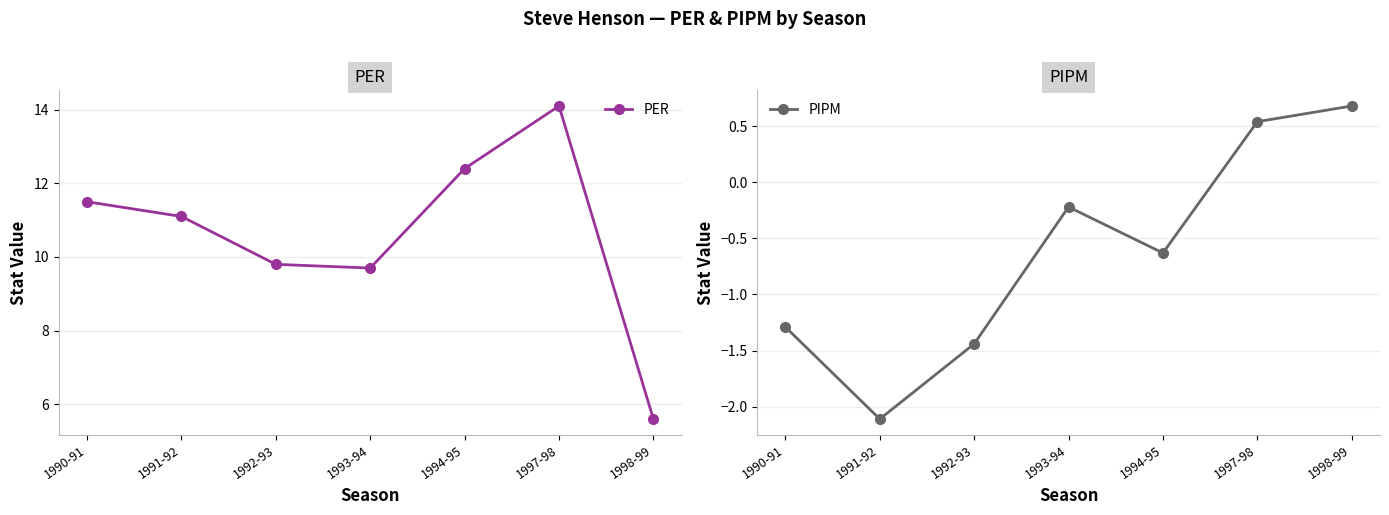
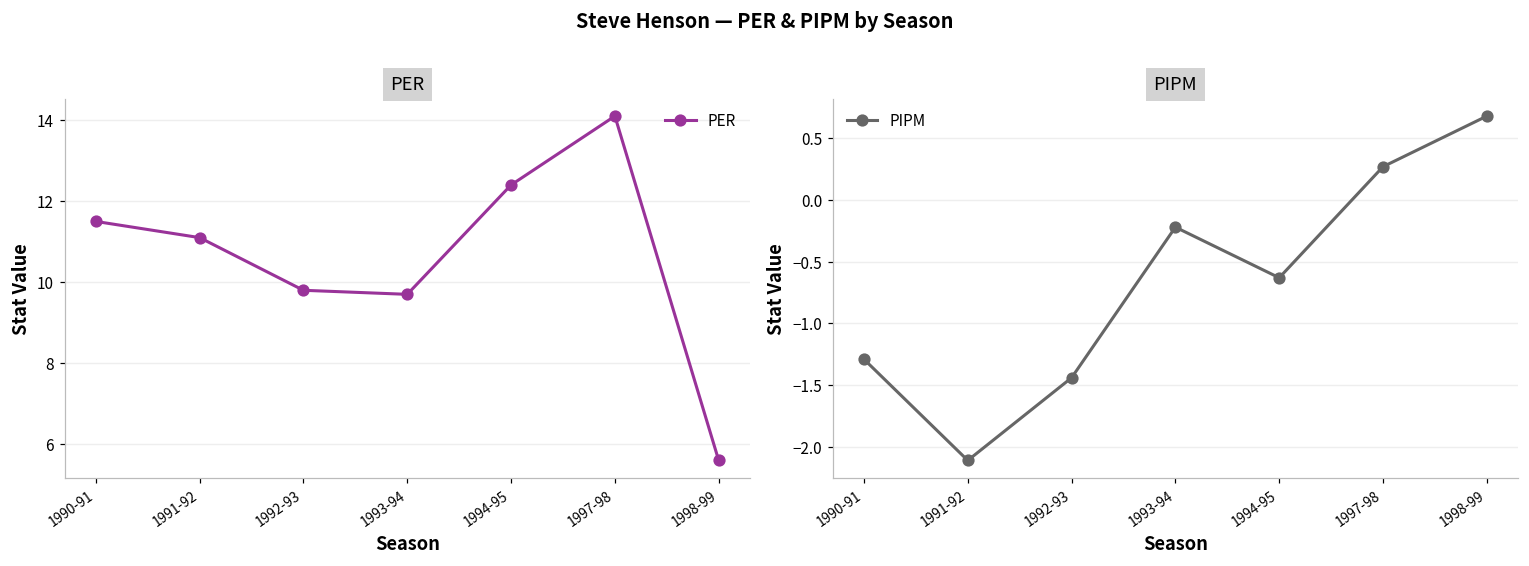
  {
    "PER": {
      "1990-91": 11.5,
      "1991-92": 11.1,
      "1992-93": 9.8,
      "1993-94": 9.7,
      "1994-95": 12.4,
      "1997-98": 14.1,
      "1998-99": 5.6
    },
    "PIPM": {
      "1990-91": -1.29,
      "1991-92": -2.11,
      "1992-93": -1.44,
      "1993-94": -0.22,
      "1994-95": -0.63,
-     "1997-98": 0.54,
+     "1997-98": 0.27,
      "1998-99": 0.68
    }
  }
